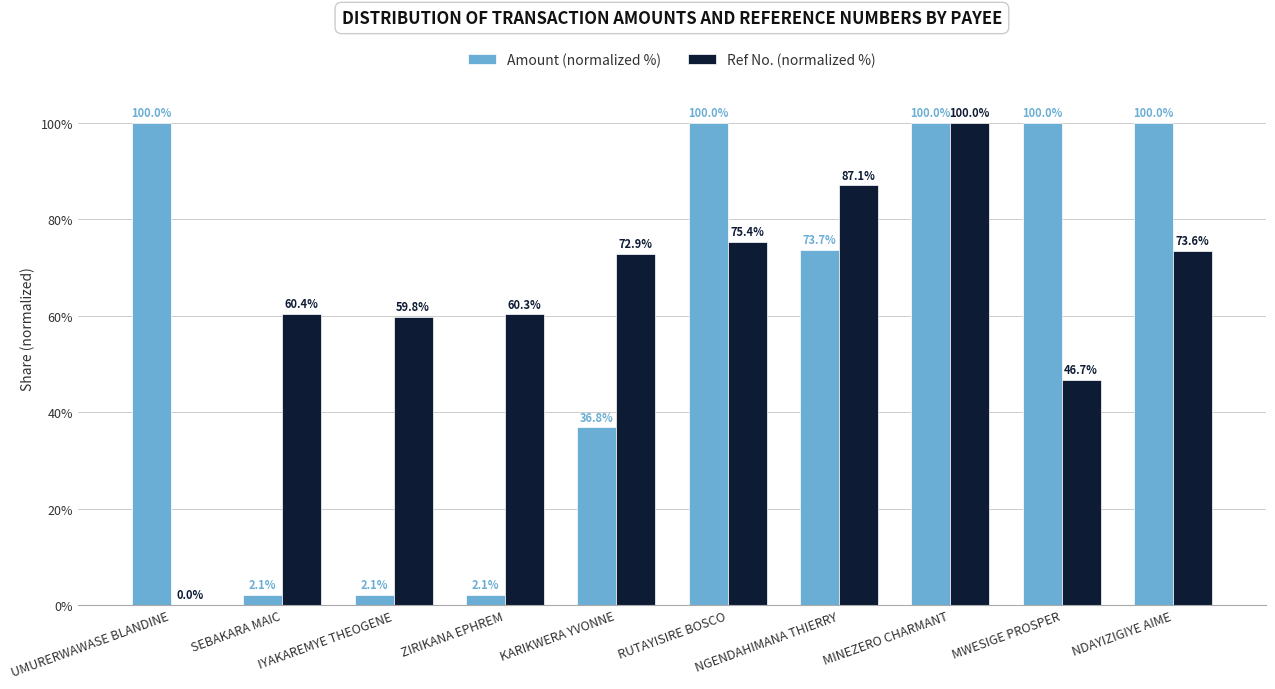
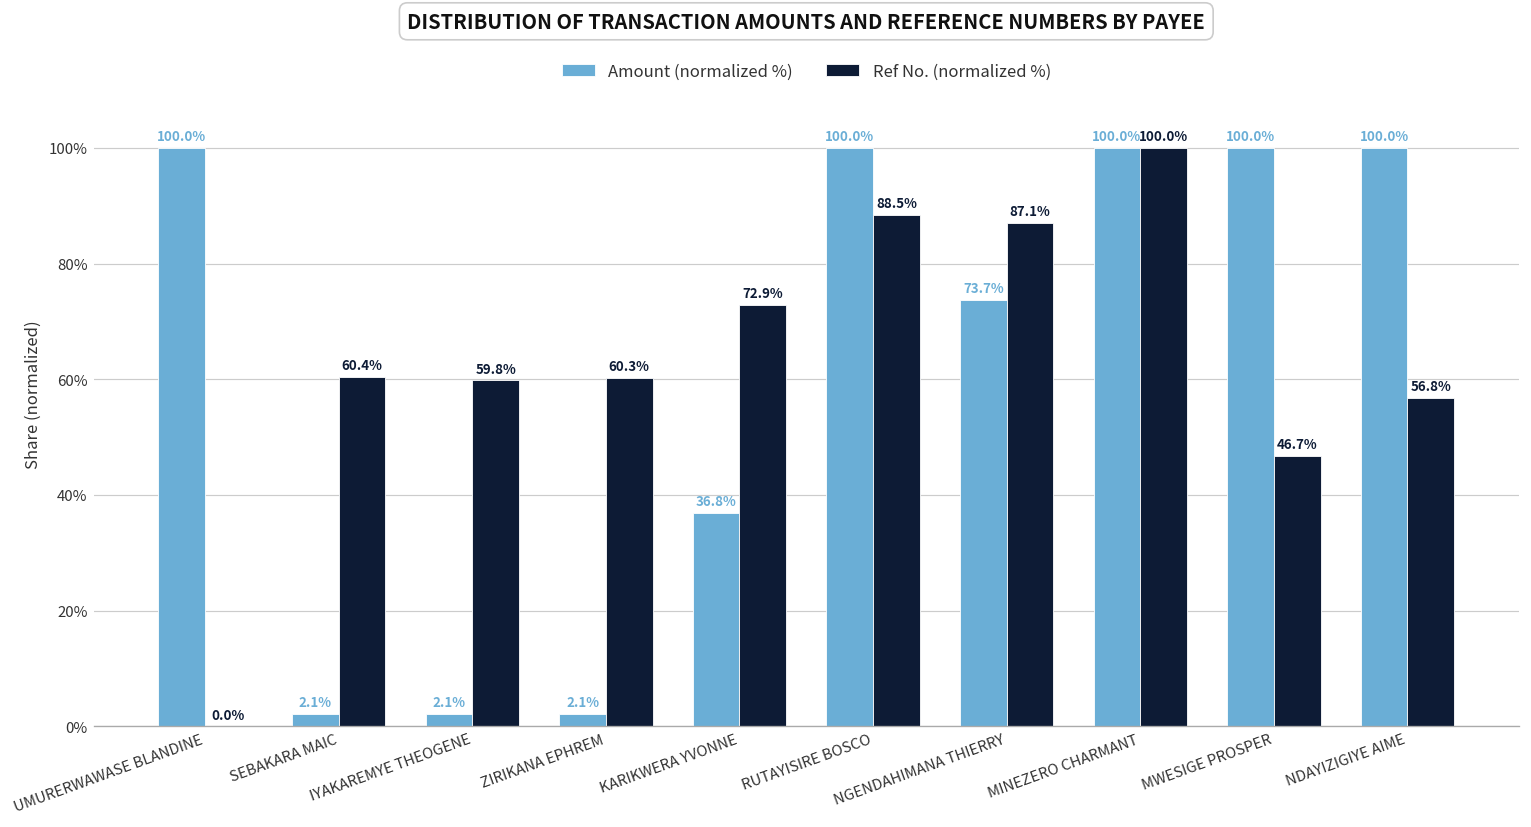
  {
    "Amount (normalized %)": {
      "UMURERWAWASE BLANDINE": "100.0%",
      "SEBAKARA MAIC": "2.1%",
      "IYAKAREMYE THEOGENE": "2.1%",
      "ZIRIKANA EPHREM": "2.1%",
      "KARIKWERA YVONNE": "36.8%",
      "RUTAYISIRE BOSCO": "100.0%",
      "NGENDAHIMANA THIERRY": "73.7%",
      "MINEZERO CHARMANT": "100.0%",
      "MWESIGE PROSPER": "100.0%",
      "NDAYIZIGIYE AIME": "100.0%"
    },
    "Ref No. (normalized %)": {
      "UMURERWAWASE BLANDINE": "0.0%",
      "SEBAKARA MAIC": "60.4%",
      "IYAKAREMYE THEOGENE": "59.8%",
      "ZIRIKANA EPHREM": "60.3%",
      "KARIKWERA YVONNE": "72.9%",
-     "RUTAYISIRE BOSCO": "75.4%",
+     "RUTAYISIRE BOSCO": "88.5%",
      "NGENDAHIMANA THIERRY": "87.1%",
      "MINEZERO CHARMANT": "100.0%",
      "MWESIGE PROSPER": "46.7%",
-     "NDAYIZIGIYE AIME": "73.6%"
+     "NDAYIZIGIYE AIME": "56.8%"
    }
  }
